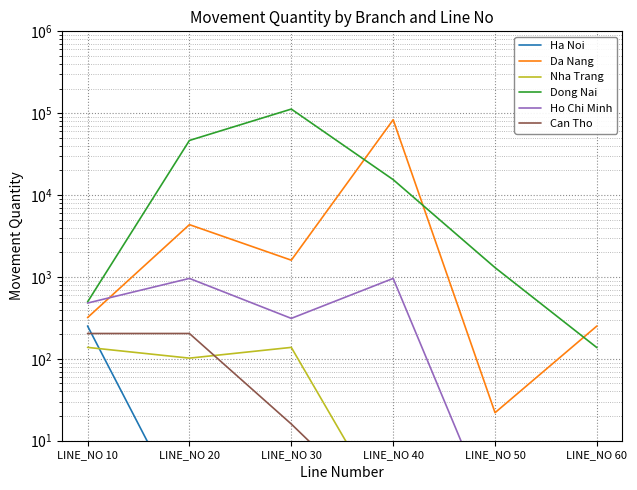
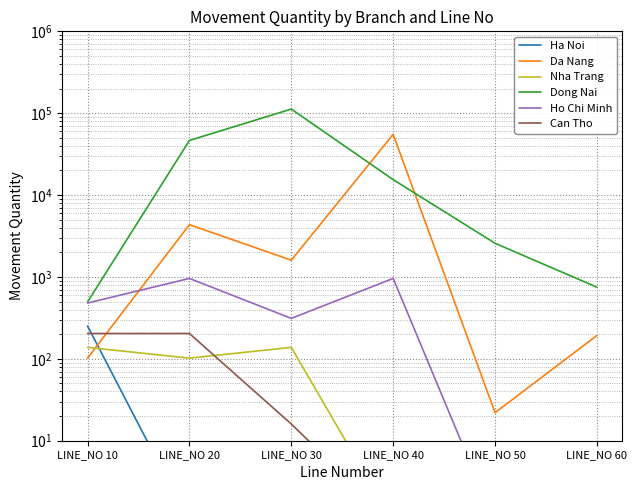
  {
    "Ha Noi": {
      "LINE_NO 10": 250
    },
    "Da Nang": {
-     "LINE_NO 10": 320,
+     "LINE_NO 10": 100,
      "LINE_NO 20": 4000,
      "LINE_NO 30": 1600,
-     "LINE_NO 40": 80000,
+     "LINE_NO 40": 60000,
      "LINE_NO 50": 22,
-     "LINE_NO 60": 250
+     "LINE_NO 60": 190
    },
    "Nha Trang": {
      "LINE_NO 10": 140,
      "LINE_NO 20": 100,
      "LINE_NO 30": 140
    },
    "Dong Nai": {
      "LINE_NO 20": 50000,
      "LINE_NO 30": 110000,
      "LINE_NO 40": 15000,
-     "LINE_NO 50": 1300,
-     "LINE_NO 60": 140
+     "LINE_NO 50": 2600,
+     "LINE_NO 60": 800
    },
    "Ho Chi Minh": {
      "LINE_NO 20": 1000,
      "LINE_NO 30": 310,
      "LINE_NO 40": 1000
    },
    "Can Tho": {
      "LINE_NO 10": 200,
      "LINE_NO 20": 200,
      "LINE_NO 30": 16
    }
  }
